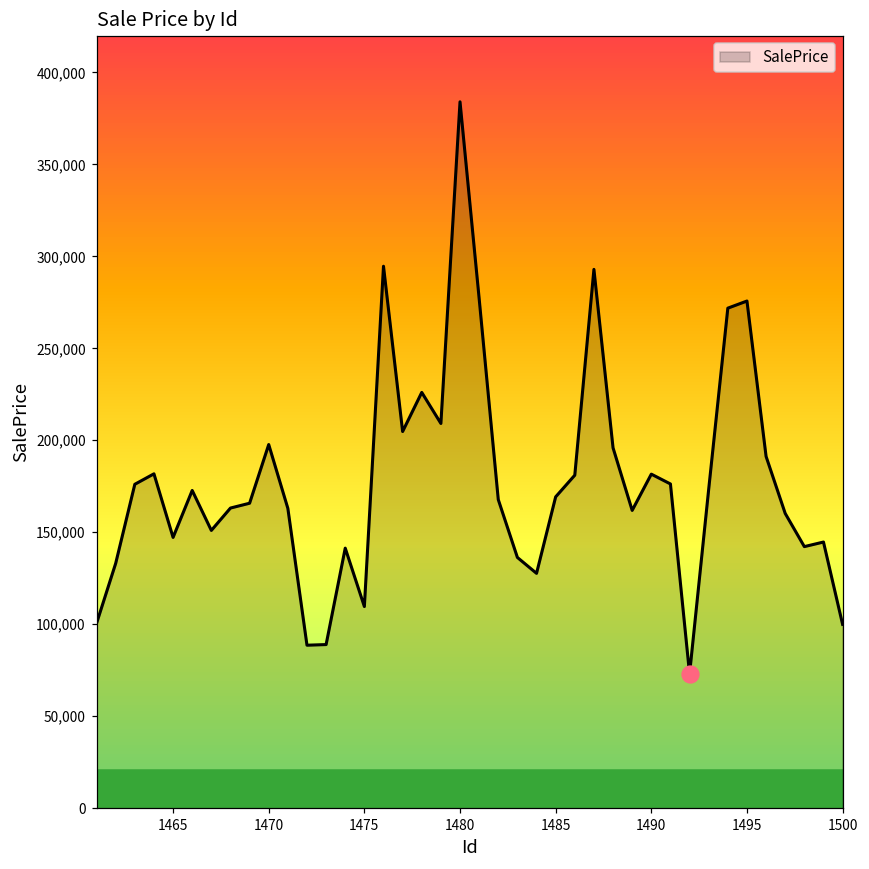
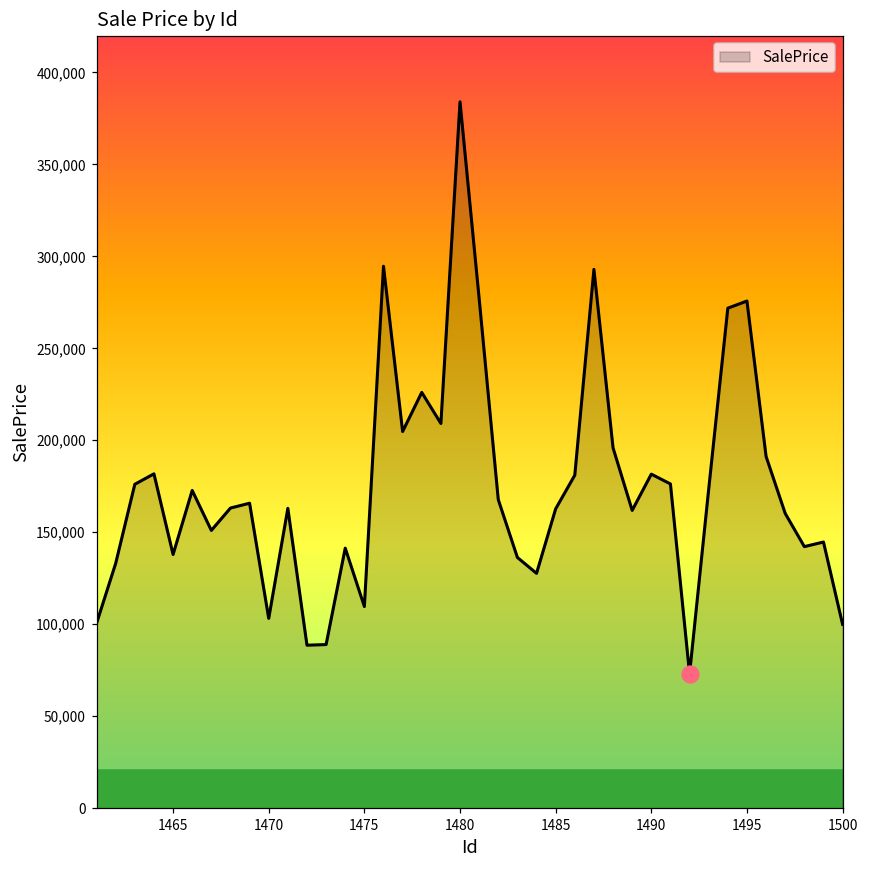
  {
    "SalePrice": {
-     "1465": "147,000",
-     "1470": "198,000",
+     "1465": "138,000",
+     "1470": "103,000",
      "1475": "110,000",
      "1480": "384,000",
-     "1485": "169,000",
+     "1485": "163,000",
      "1490": "182,000",
      "1495": "276,000",
      "1500": "100,000"
    }
  }
